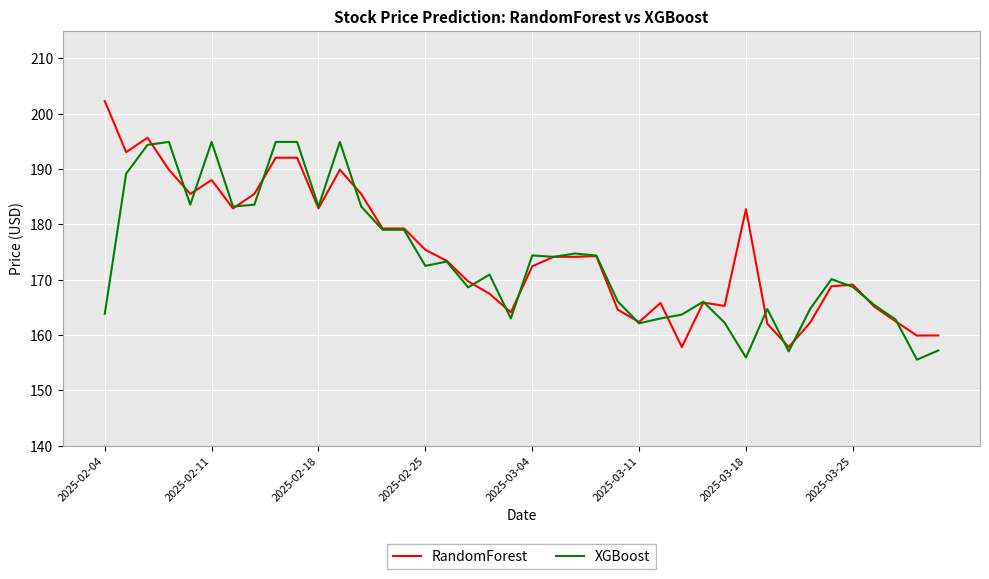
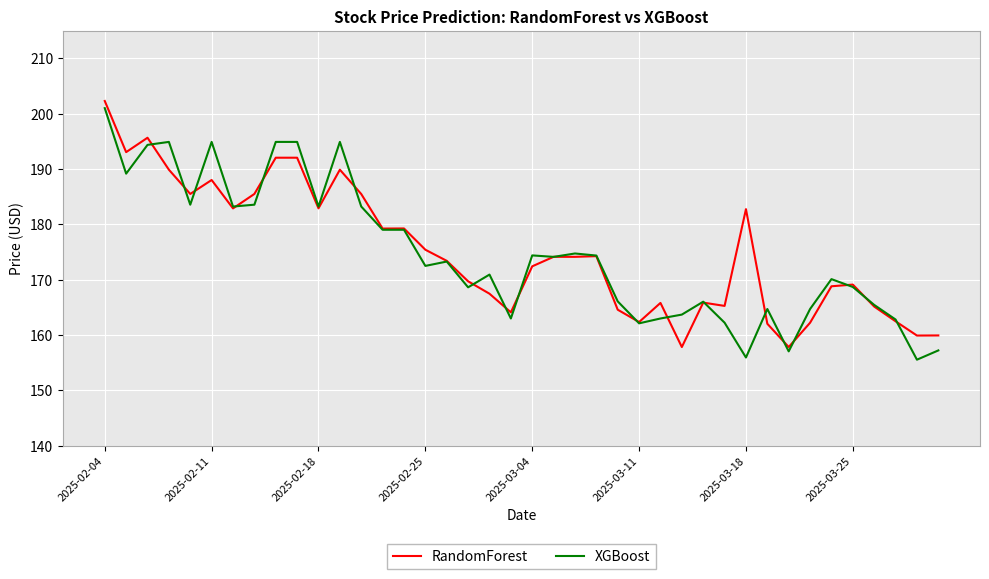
  {
    "RandomForest": {
      "2025-02-04": 202,
      "2025-02-11": 188,
      "2025-02-25": 175,
      "2025-03-04": 172,
      "2025-03-18": 183
    },
    "XGBoost": {
-     "2025-02-04": 164,
+     "2025-02-04": 201,
      "2025-02-11": 195,
      "2025-02-25": 172,
      "2025-03-04": 174,
      "2025-03-18": 156
    }
  }
